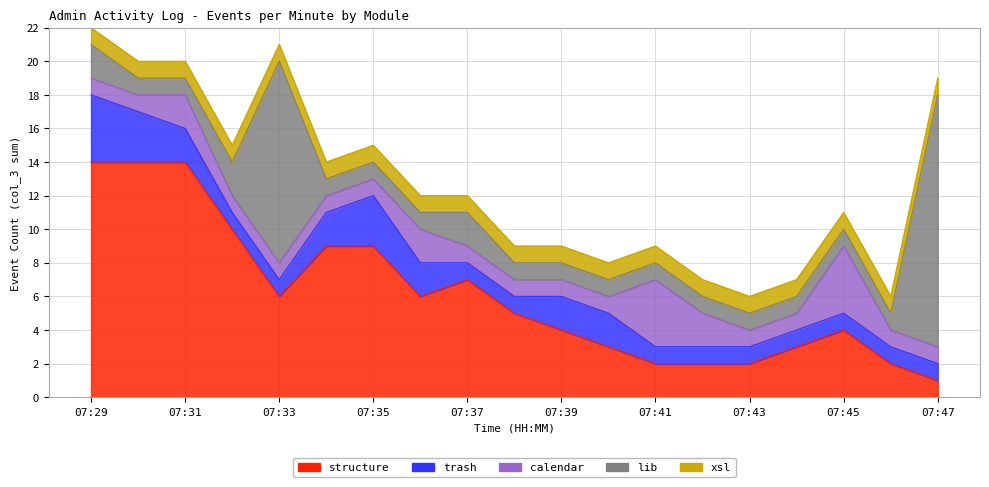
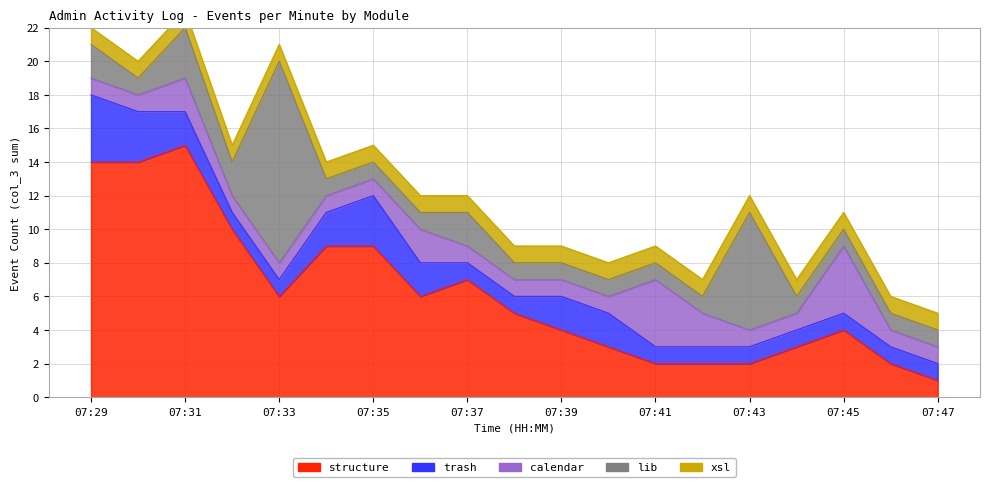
  {
    "structure": {
      "07:29": 14,
-     "07:31": 14,
+     "07:31": 15,
      "07:33": 6,
      "07:35": 9,
      "07:37": 7,
      "07:39": 4,
      "07:41": 2,
      "07:43": 2,
      "07:45": 4,
      "07:47": 1
    },
    "trash": {
      "07:29": 4,
      "07:31": 2,
      "07:33": 1,
      "07:35": 3,
      "07:37": 1,
      "07:39": 2,
      "07:41": 1,
      "07:43": 1,
      "07:45": 1,
      "07:47": 1
    },
    "calendar": {
      "07:29": 1,
      "07:31": 2,
      "07:33": 1,
      "07:35": 1,
      "07:37": 1,
      "07:39": 1,
      "07:41": 4,
      "07:43": 1,
      "07:45": 4,
      "07:47": 1
    },
    "lib": {
      "07:29": 2,
-     "07:31": 1,
+     "07:31": 3,
      "07:33": 12,
      "07:35": 1,
      "07:37": 2,
      "07:39": 1,
      "07:41": 1,
-     "07:43": 1,
+     "07:43": 7,
      "07:45": 1,
-     "07:47": 15
+     "07:47": 1
    },
    "xsl": {
      "07:29": 1,
      "07:33": 1,
      "07:35": 1,
      "07:37": 1,
      "07:39": 1,
      "07:41": 1,
      "07:43": 1,
      "07:45": 1,
      "07:47": 1
    }
  }
